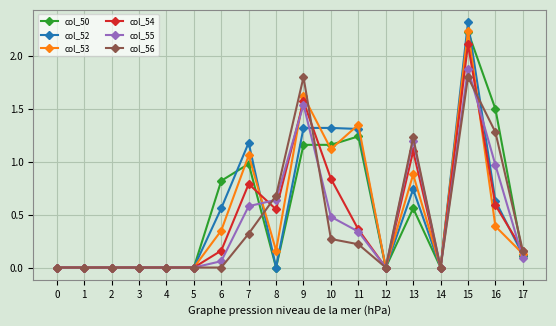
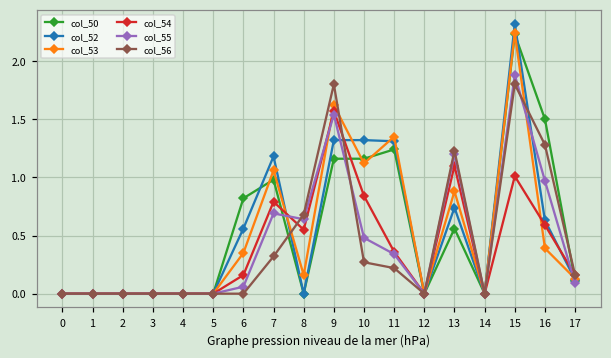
  {
    "col_50": {
      "6": 0.82,
      "7": 0.98,
      "9": 1.16,
      "10": 1.16,
      "11": 1.24,
      "13": 0.56,
      "16": 1.50
    },
    "col_52": {
      "6": 0.56,
      "7": 1.18,
      "9": 1.32,
      "10": 1.32,
      "11": 1.31,
      "13": 0.74,
      "15": 2.32,
      "16": 0.63
    },
    "col_53": {
      "6": 0.35,
      "7": 1.06,
      "8": 0.16,
      "9": 1.62,
      "10": 1.12,
      "11": 1.35,
      "13": 0.88,
      "16": 0.39
    },
    "col_54": {
      "6": 0.16,
      "7": 0.79,
      "8": 0.55,
      "9": 1.57,
      "10": 0.84,
      "13": 1.10,
-     "15": 2.11,
+     "15": 1.01,
      "16": 0.59
    },
    "col_55": {
      "6": 0.06,
-     "7": 0.58,
+     "7": 0.69,
      "8": 0.64,
      "9": 1.54,
      "10": 0.48,
      "13": 1.20,
      "15": 1.88,
      "16": 0.97
    },
    "col_56": {
      "6": 0.00,
      "7": 0.32,
      "8": 0.68,
      "9": 1.80,
      "10": 0.27,
      "11": 0.22,
      "13": 1.23,
      "15": 1.80,
      "16": 1.28
    }
  }
